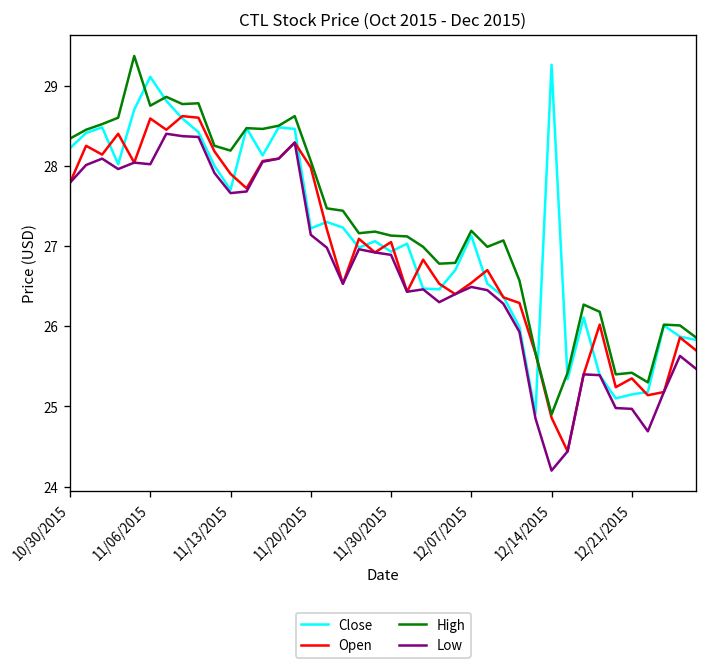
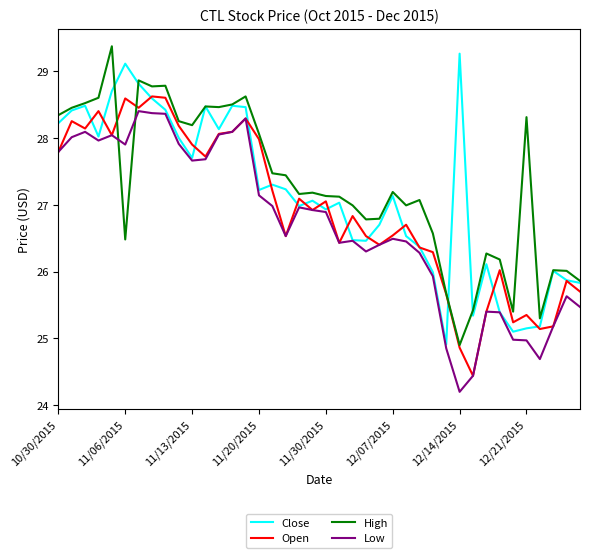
  {
    "Close": {
      "10/30/2015": 28.2,
      "11/06/2015": 29.1,
      "11/13/2015": 27.7,
      "11/20/2015": 27.2,
      "11/30/2015": 26.9,
      "12/07/2015": 27.1,
      "12/14/2015": 29.3,
      "12/21/2015": 25.2
    },
    "Open": {
      "11/06/2015": 28.6,
      "11/13/2015": 27.9,
      "11/20/2015": 28.0,
      "11/30/2015": 27.1,
      "12/07/2015": 26.5,
      "12/14/2015": 24.9,
      "12/21/2015": 25.4
    },
    "High": {
      "10/30/2015": 28.3,
-     "11/06/2015": 28.8,
+     "11/06/2015": 26.5,
      "11/13/2015": 28.2,
      "11/20/2015": 28.1,
      "11/30/2015": 27.1,
      "12/07/2015": 27.2,
      "12/14/2015": 24.9,
-     "12/21/2015": 25.4
+     "12/21/2015": 28.3
    },
    "Low": {
-     "11/06/2015": 28.0,
+     "11/06/2015": 27.9,
      "11/13/2015": 27.7,
      "11/20/2015": 27.1,
      "11/30/2015": 26.9,
      "12/07/2015": 26.5,
      "12/14/2015": 24.2,
      "12/21/2015": 25.0
    }
  }
